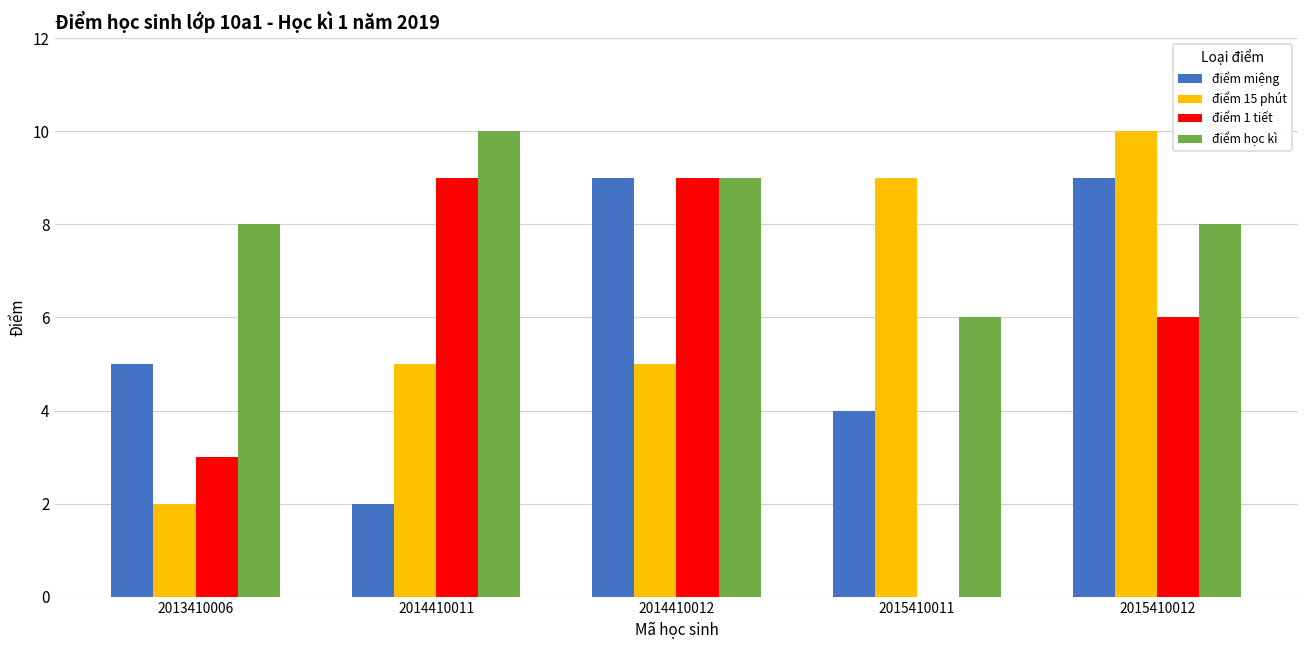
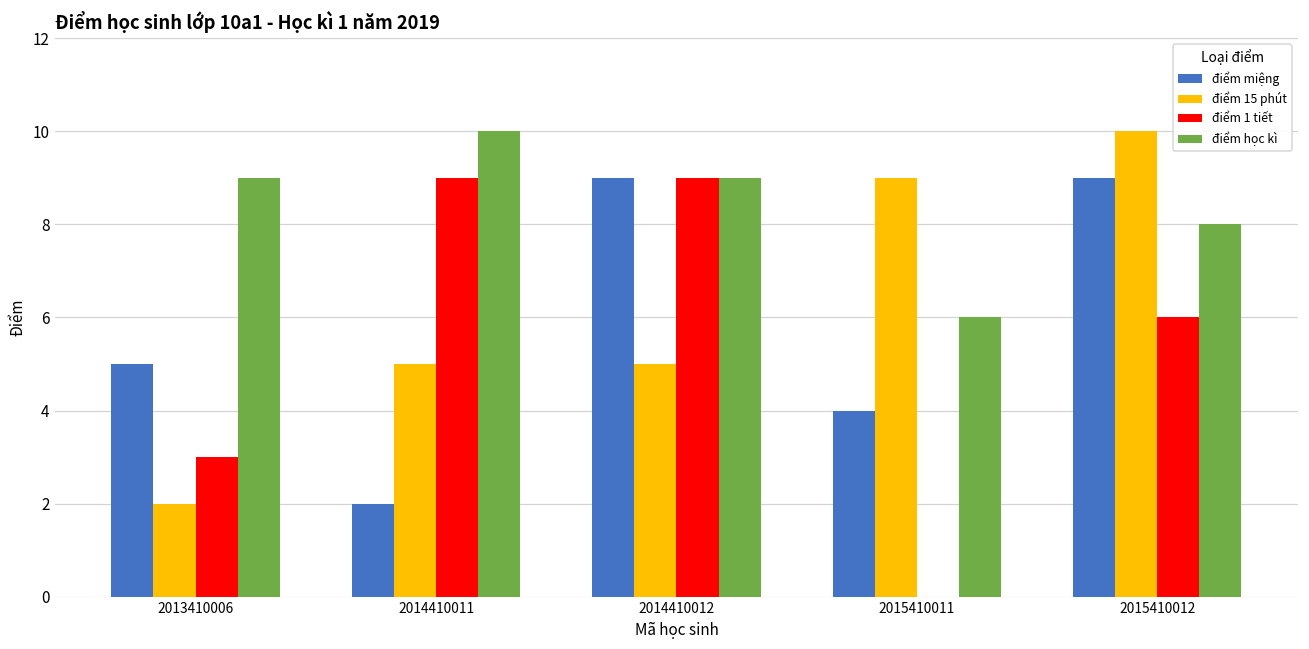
  {
    "điểm miệng": {
      "2013410006": 5,
      "2014410011": 2,
      "2014410012": 9,
      "2015410011": 4,
      "2015410012": 9
    },
    "điểm 15 phút": {
      "2013410006": 2,
      "2014410011": 5,
      "2014410012": 5,
      "2015410011": 9,
      "2015410012": 10
    },
    "điểm 1 tiết": {
      "2013410006": 3,
      "2014410011": 9,
      "2014410012": 9,
      "2015410011": 0,
      "2015410012": 6
    },
    "điểm học kì": {
-     "2013410006": 8,
+     "2013410006": 9,
      "2014410011": 10,
      "2014410012": 9,
      "2015410011": 6,
      "2015410012": 8
    }
  }
